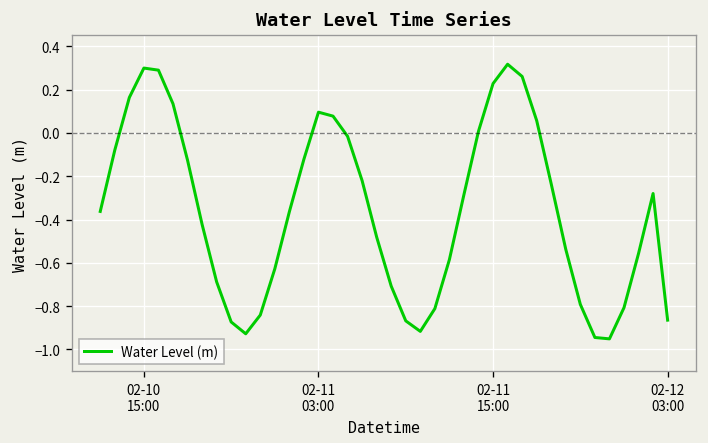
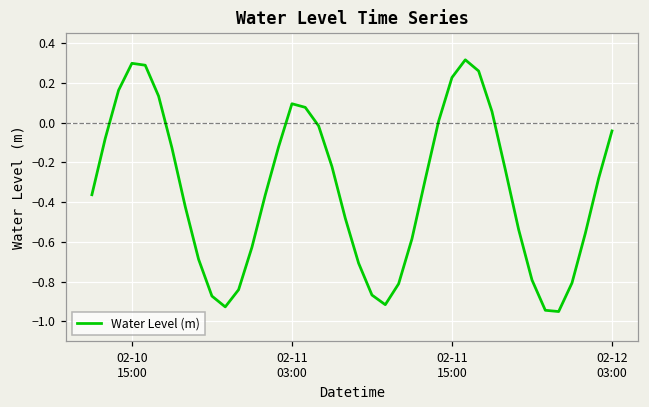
  {
    "02-10 15:00": 0.30,
    "02-11 03:00": 0.10,
    "02-11 15:00": 0.23,
-   "02-12 03:00": -0.86
+   "02-12 03:00": -0.04
  }
